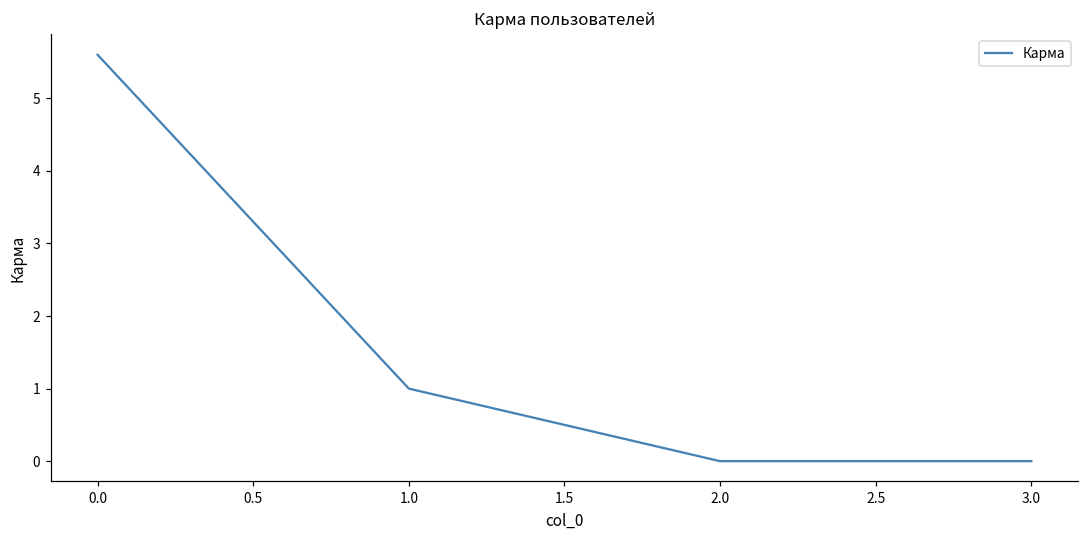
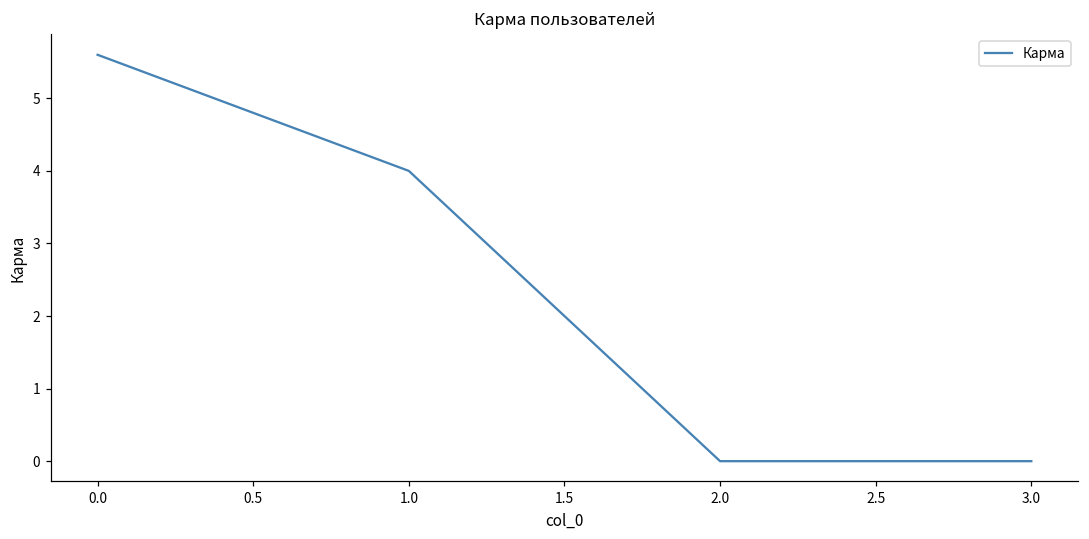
  {
    "0.0": 5.6,
-   "1.0": 1,
+   "1.0": 4,
    "2.0": 0,
    "3.0": 0
  }
